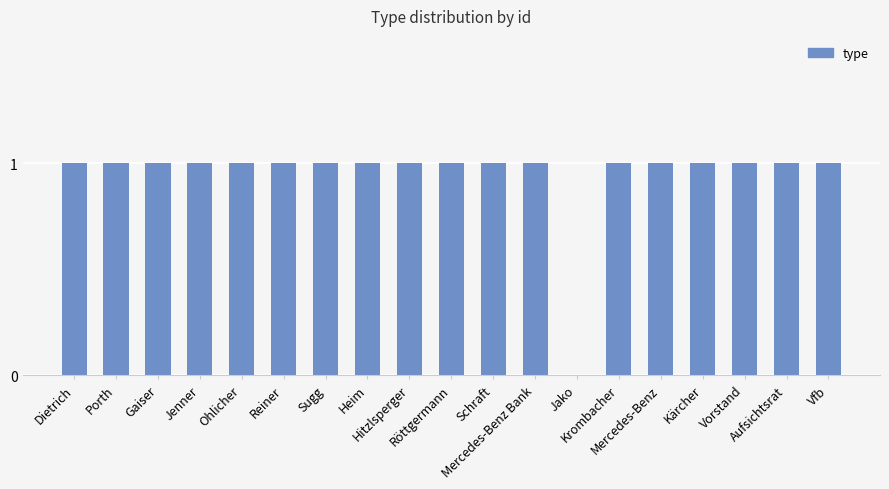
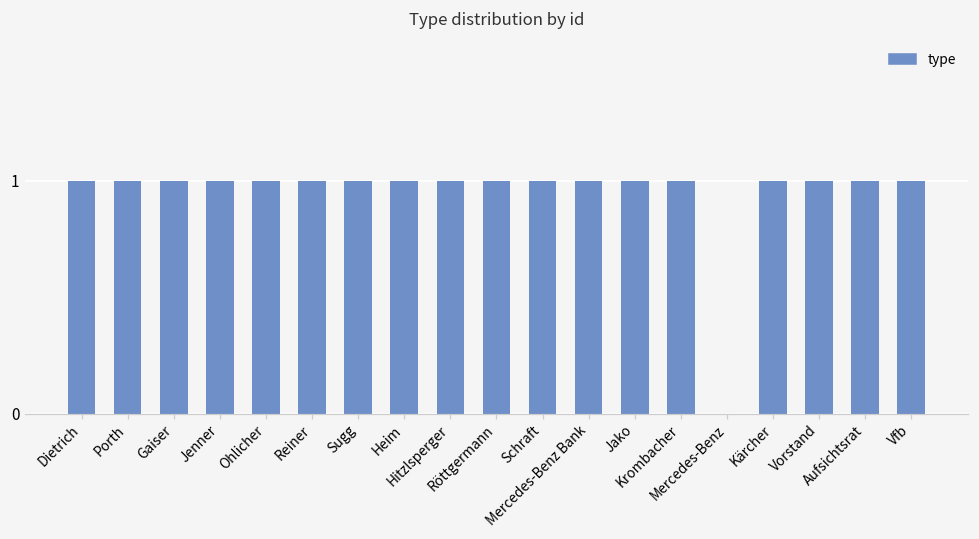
  {
    "Dietrich": 1,
    "Porth": 1,
    "Gaiser": 1,
    "Jenner": 1,
    "Ohlicher": 1,
    "Reiner": 1,
    "Sugg": 1,
    "Heim": 1,
    "Hitzlsperger": 1,
    "Röttgermann": 1,
    "Schraft": 1,
    "Mercedes-Benz Bank": 1,
-   "Jako": 0,
+   "Jako": 1,
    "Krombacher": 1,
-   "Mercedes-Benz": 1,
+   "Mercedes-Benz": 0,
    "Kärcher": 1,
    "Vorstand": 1,
    "Aufsichtsrat": 1,
    "Vfb": 1
  }
